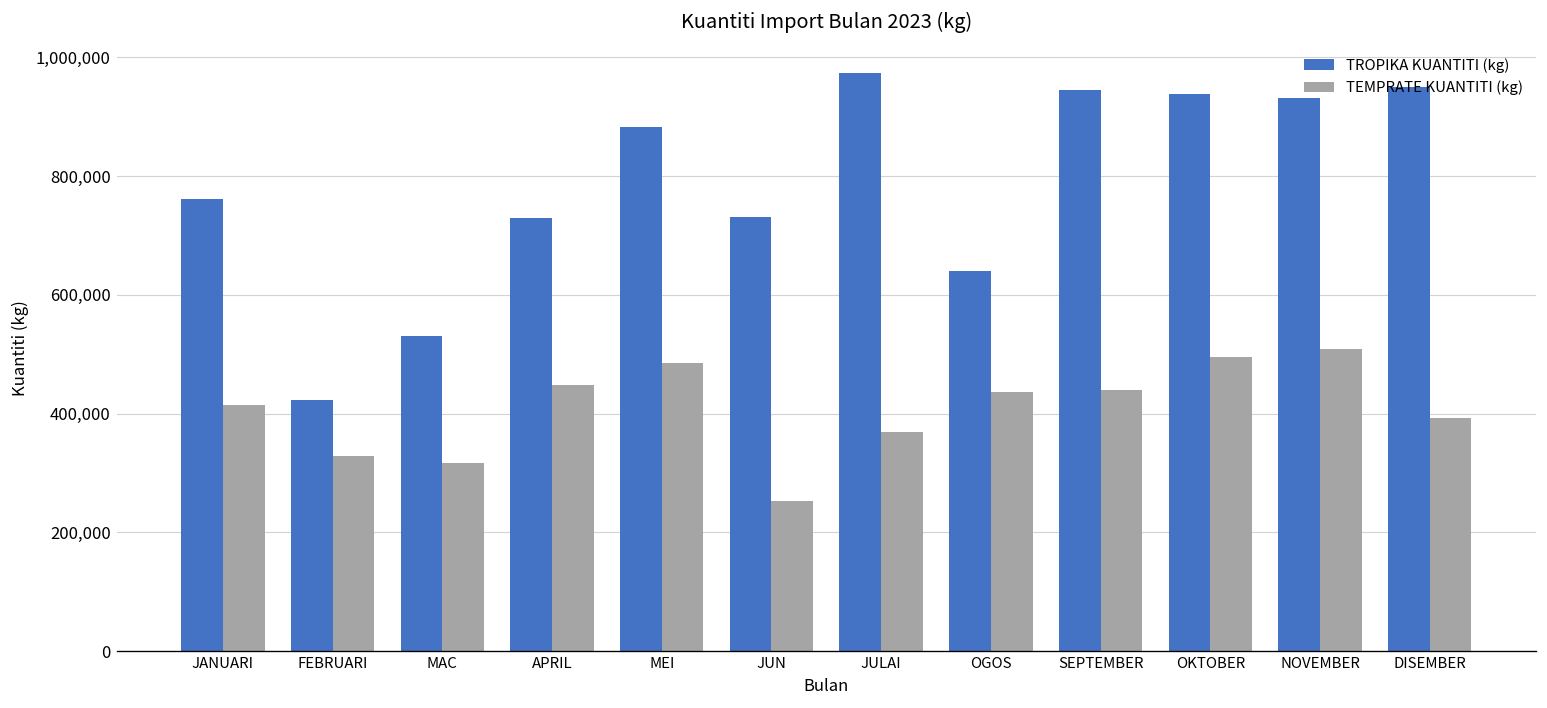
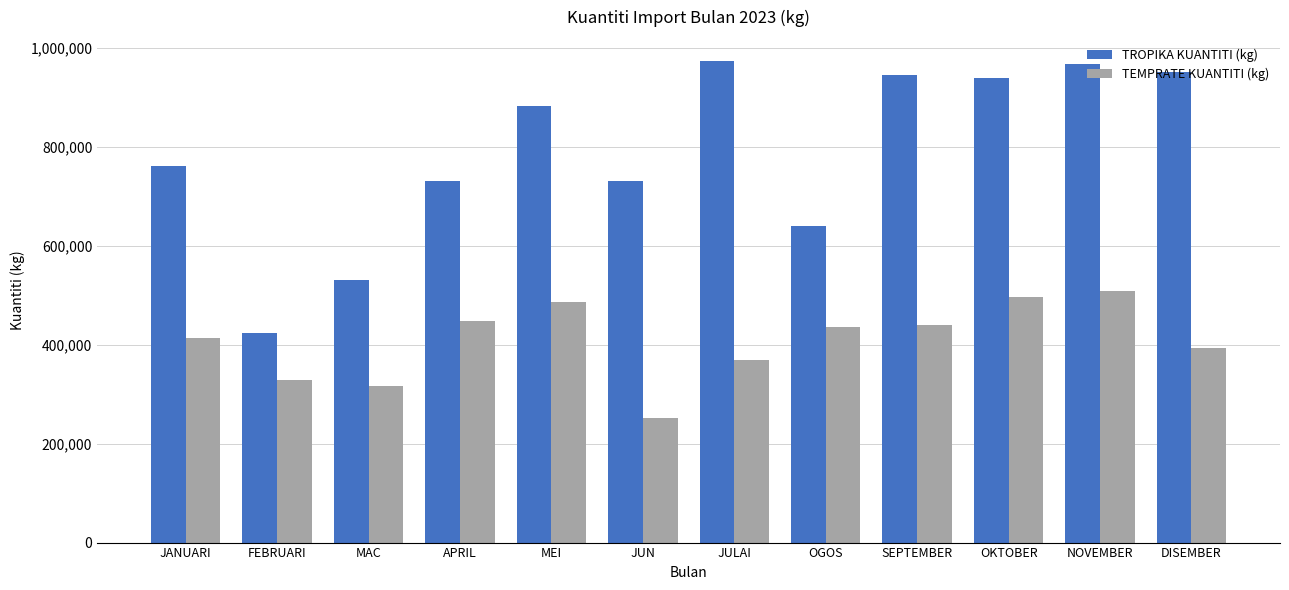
  {
    "TROPIKA KUANTITI (kg)": {
      "JANUARI": "760,000",
      "FEBRUARI": "420,000",
      "MAC": "530,000",
      "APRIL": "730,000",
      "MEI": "880,000",
      "JUN": "730,000",
      "JULAI": "970,000",
      "OGOS": "640,000",
      "SEPTEMBER": "950,000",
      "OKTOBER": "940,000",
-     "NOVEMBER": "930,000",
+     "NOVEMBER": "970,000",
      "DISEMBER": "950,000"
    },
    "TEMPRATE KUANTITI (kg)": {
      "JANUARI": "410,000",
      "FEBRUARI": "330,000",
      "MAC": "320,000",
      "APRIL": "450,000",
      "MEI": "490,000",
      "JUN": "250,000",
      "JULAI": "370,000",
      "OGOS": "440,000",
      "SEPTEMBER": "440,000",
      "OKTOBER": "500,000",
      "NOVEMBER": "510,000",
      "DISEMBER": "390,000"
    }
  }
